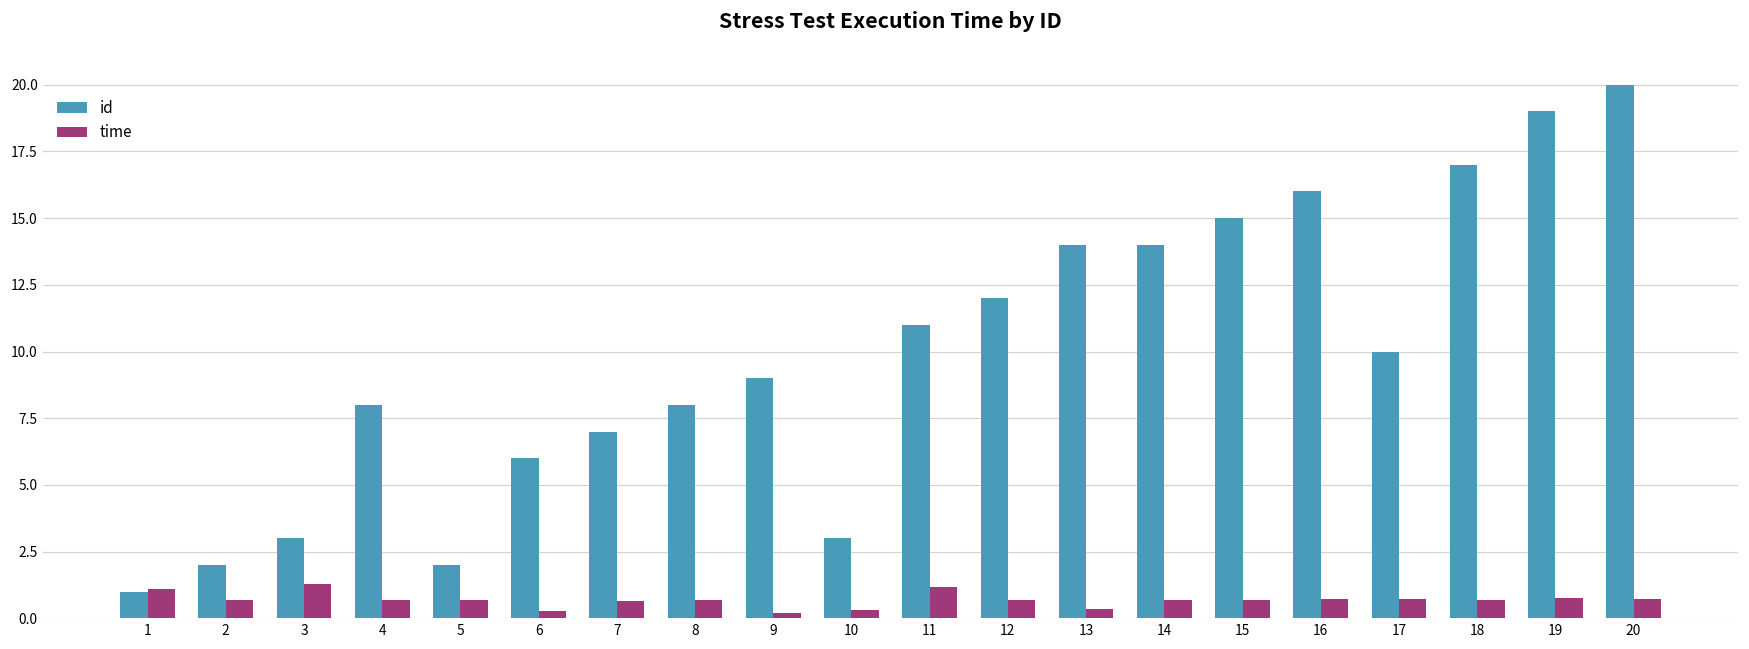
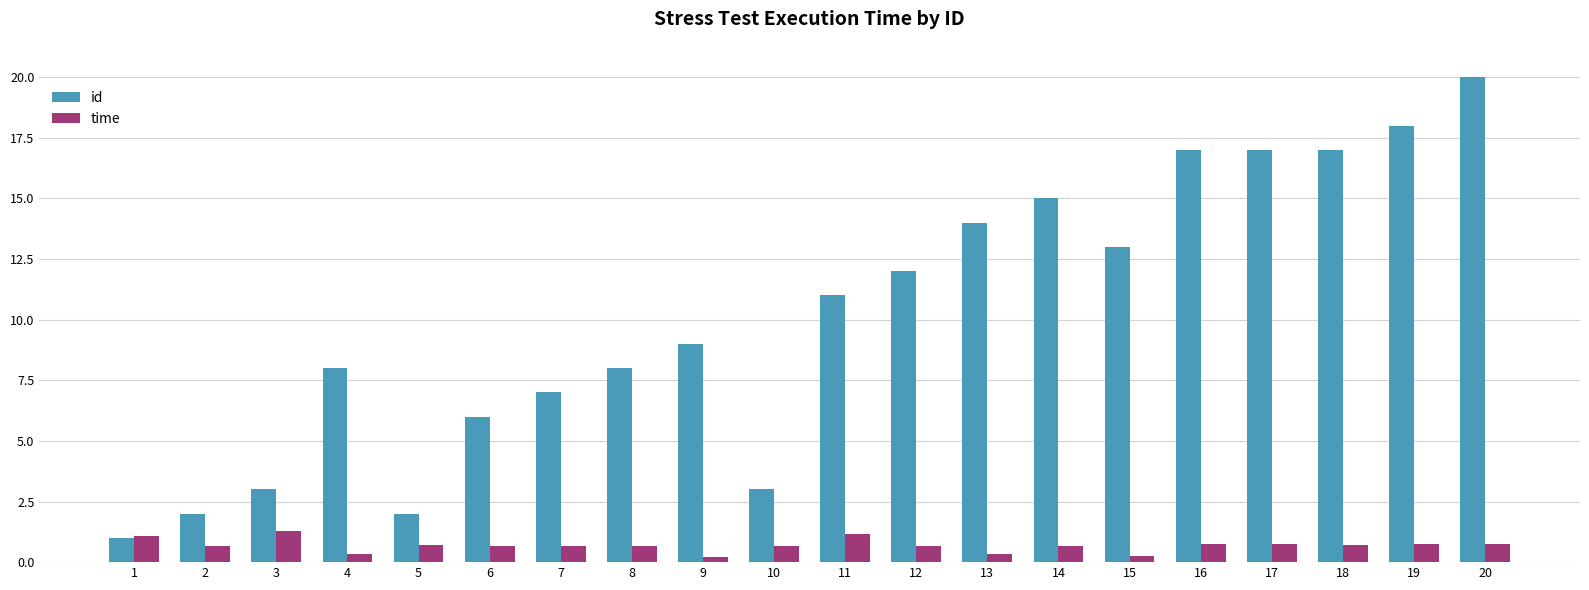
  {
    "id": {
      "1": 1,
      "2": 2,
      "3": 3,
      "4": 8,
      "5": 2,
      "6": 6,
      "7": 7,
      "8": 8,
      "9": 9,
      "10": 3,
      "11": 11,
      "12": 12,
      "13": 14,
-     "14": 14,
-     "15": 15,
-     "16": 16,
-     "17": 10,
+     "14": 15,
+     "15": 13,
+     "16": 17,
+     "17": 17,
      "18": 17,
-     "19": 19,
+     "19": 18,
      "20": 20
    },
    "time": {
      "1": 1.1,
      "2": 0.7,
      "3": 1.3,
-     "4": 0.7,
+     "4": 0.4,
      "5": 0.7,
-     "6": 0.3,
+     "6": 0.7,
      "7": 0.7,
      "8": 0.7,
      "9": 0.2,
-     "10": 0.3,
+     "10": 0.7,
      "11": 1.2,
      "12": 0.7,
      "13": 0.3,
      "14": 0.7,
-     "15": 0.7,
+     "15": 0.3,
      "16": 0.7,
      "17": 0.7,
      "18": 0.7,
      "19": 0.8,
      "20": 0.7
    }
  }
